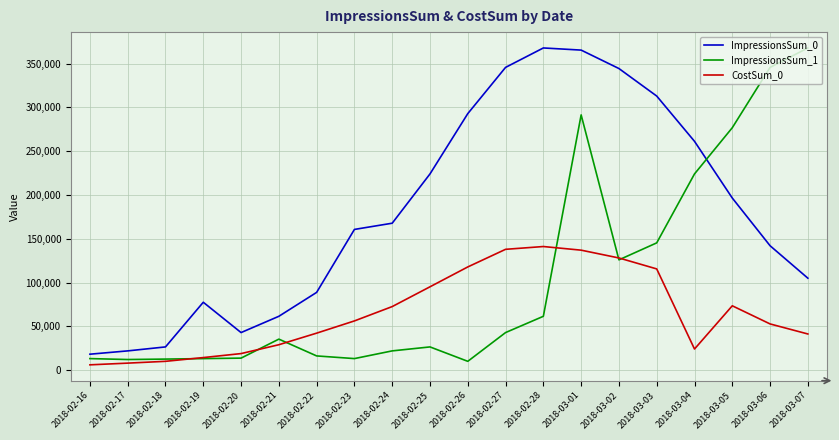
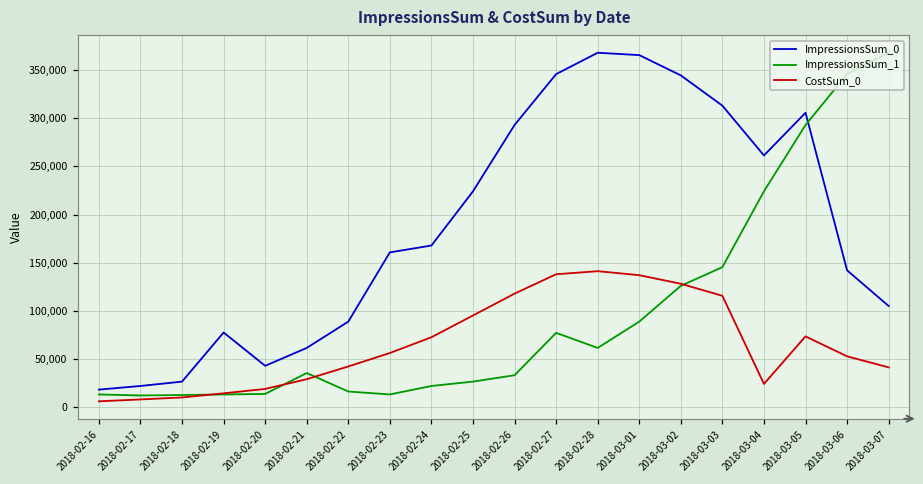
  {
    "ImpressionsSum_0": {
      "2018-02-16": "20,000",
      "2018-02-17": "20,000",
      "2018-02-18": "30,000",
      "2018-02-19": "80,000",
      "2018-02-20": "40,000",
      "2018-02-21": "60,000",
      "2018-02-22": "90,000",
      "2018-02-23": "160,000",
      "2018-02-24": "170,000",
      "2018-02-25": "220,000",
      "2018-02-26": "290,000",
      "2018-02-27": "350,000",
      "2018-02-28": "370,000",
      "2018-03-01": "370,000",
      "2018-03-02": "340,000",
      "2018-03-03": "310,000",
      "2018-03-04": "260,000",
-     "2018-03-05": "200,000",
+     "2018-03-05": "310,000",
      "2018-03-06": "140,000",
      "2018-03-07": "110,000"
    },
    "ImpressionsSum_1": {
      "2018-02-16": "10,000",
      "2018-02-17": "10,000",
      "2018-02-20": "10,000",
      "2018-02-21": "40,000",
      "2018-02-22": "20,000",
      "2018-02-23": "10,000",
      "2018-02-24": "20,000",
      "2018-02-25": "30,000",
-     "2018-02-26": "10,000",
-     "2018-02-27": "40,000",
+     "2018-02-26": "30,000",
+     "2018-02-27": "80,000",
      "2018-02-28": "60,000",
-     "2018-03-01": "290,000",
+     "2018-03-01": "90,000",
      "2018-03-03": "150,000",
      "2018-03-04": "220,000",
-     "2018-03-05": "280,000"
+     "2018-03-05": "290,000"
    },
    "CostSum_0": {
      "2018-02-16": "10,000",
      "2018-02-17": "10,000",
      "2018-02-20": "20,000",
      "2018-02-21": "30,000",
      "2018-02-22": "40,000",
      "2018-02-23": "60,000",
      "2018-02-24": "70,000",
      "2018-02-25": "100,000",
      "2018-02-26": "120,000",
      "2018-02-27": "140,000",
      "2018-02-28": "140,000",
      "2018-03-01": "140,000",
      "2018-03-03": "120,000",
      "2018-03-04": "20,000",
      "2018-03-05": "70,000",
      "2018-03-06": "50,000",
      "2018-03-07": "40,000"
    }
  }
